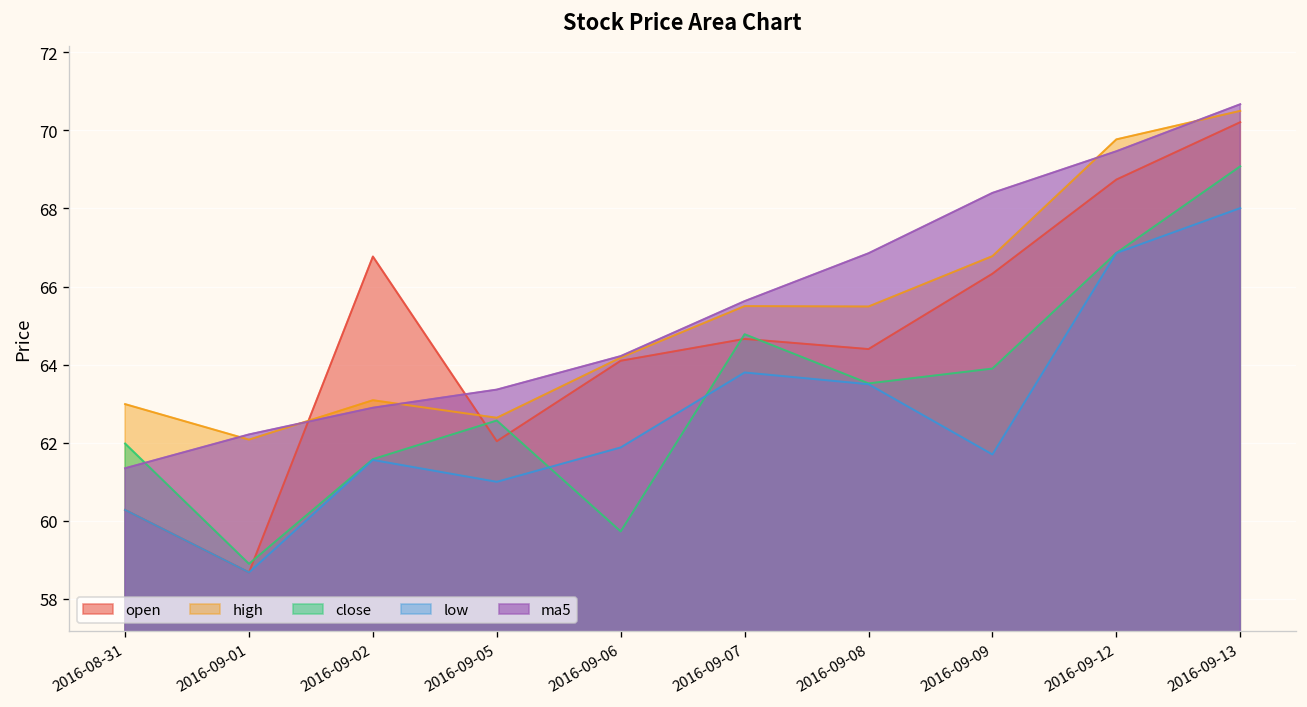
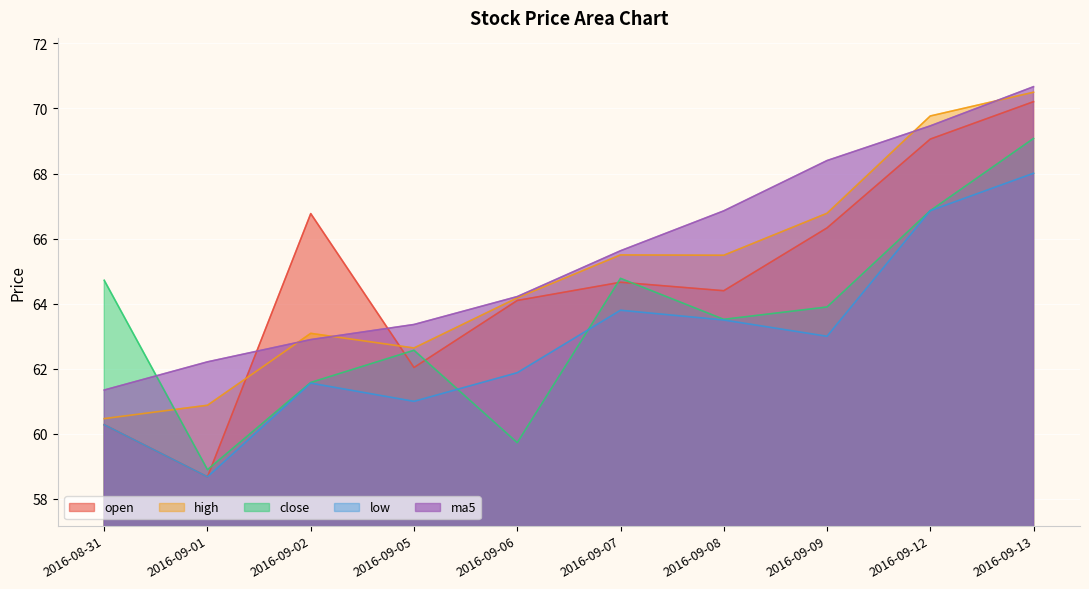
  {
    "open": {
      "2016-09-02": 66.8,
      "2016-09-05": 62.0,
      "2016-09-06": 64.1,
      "2016-09-07": 64.7,
      "2016-09-08": 64.4,
      "2016-09-09": 66.3,
-     "2016-09-12": 68.7,
+     "2016-09-12": 69.1,
      "2016-09-13": 70.2
    },
    "high": {
-     "2016-08-31": 63.0,
-     "2016-09-01": 62.1,
+     "2016-08-31": 60.5,
+     "2016-09-01": 60.9,
      "2016-09-02": 63.1,
      "2016-09-07": 65.5,
      "2016-09-08": 65.5,
      "2016-09-09": 66.8,
      "2016-09-12": 69.8,
      "2016-09-13": 70.5
    },
    "close": {
-     "2016-08-31": 62.0,
+     "2016-08-31": 64.7,
      "2016-09-01": 58.9,
      "2016-09-06": 59.7,
      "2016-09-07": 64.8,
      "2016-09-09": 63.9,
      "2016-09-13": 69.1
    },
    "low": {
      "2016-09-05": 61.0,
      "2016-09-06": 61.9,
      "2016-09-07": 63.8,
-     "2016-09-09": 61.7,
+     "2016-09-09": 63.0,
      "2016-09-13": 68.0
    },
    "ma5": {
      "2016-08-31": 61.3,
      "2016-09-01": 62.2,
      "2016-09-02": 62.9,
      "2016-09-05": 63.4,
      "2016-09-07": 65.6,
      "2016-09-08": 66.9,
      "2016-09-09": 68.4,
      "2016-09-12": 69.5,
      "2016-09-13": 70.7
    }
  }
